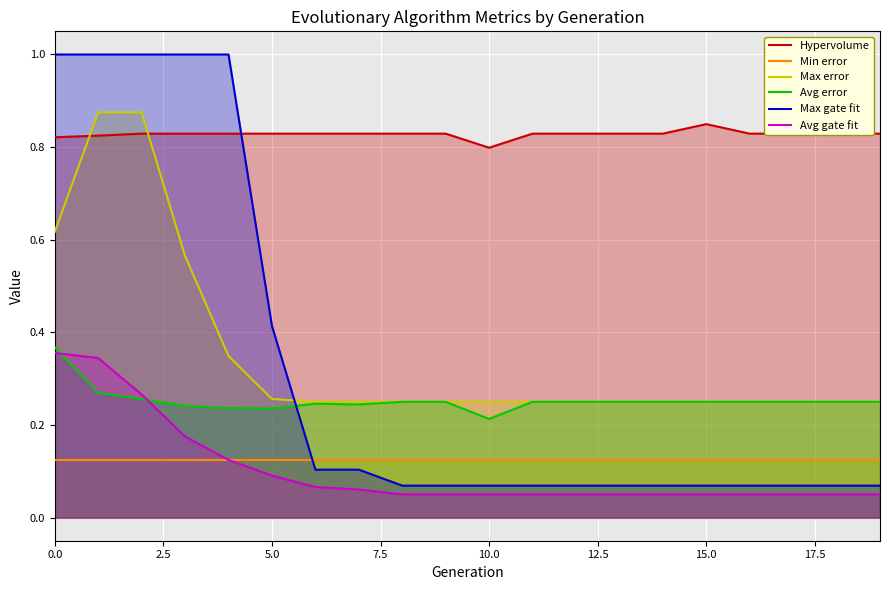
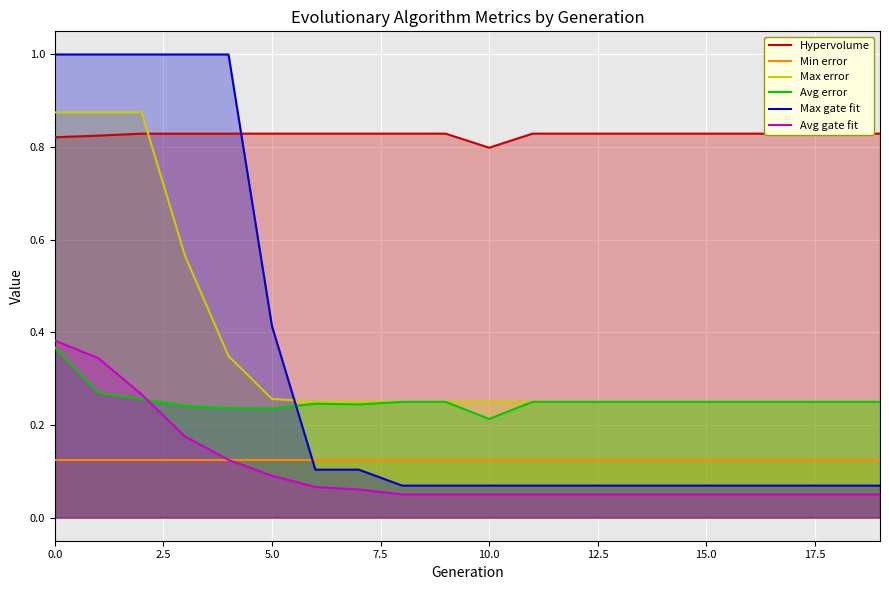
  {
    "Hypervolume": {
      "0.0": 0.82,
      "5.0": 0.83,
      "10.0": 0.80,
-     "15.0": 0.85
+     "15.0": 0.83
    },
    "Min error": {
      "0.0": 0.13,
      "5.0": 0.13,
      "10.0": 0.13,
      "15.0": 0.13
    },
    "Max error": {
-     "0.0": 0.62,
+     "0.0": 0.88,
      "5.0": 0.26,
      "10.0": 0.25
    },
    "Avg error": {
      "0.0": 0.37,
      "5.0": 0.24,
      "10.0": 0.21
    },
    "Max gate fit": {
      "0.0": 1.00,
      "5.0": 0.41,
      "10.0": 0.07,
      "15.0": 0.07
    },
    "Avg gate fit": {
-     "0.0": 0.36,
+     "0.0": 0.38,
      "5.0": 0.09,
      "10.0": 0.05,
      "15.0": 0.05
    }
  }
